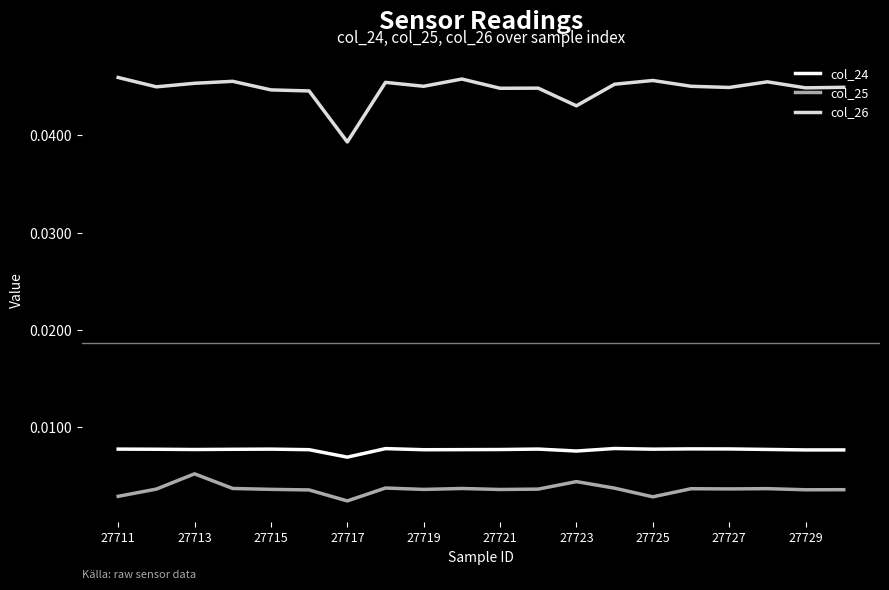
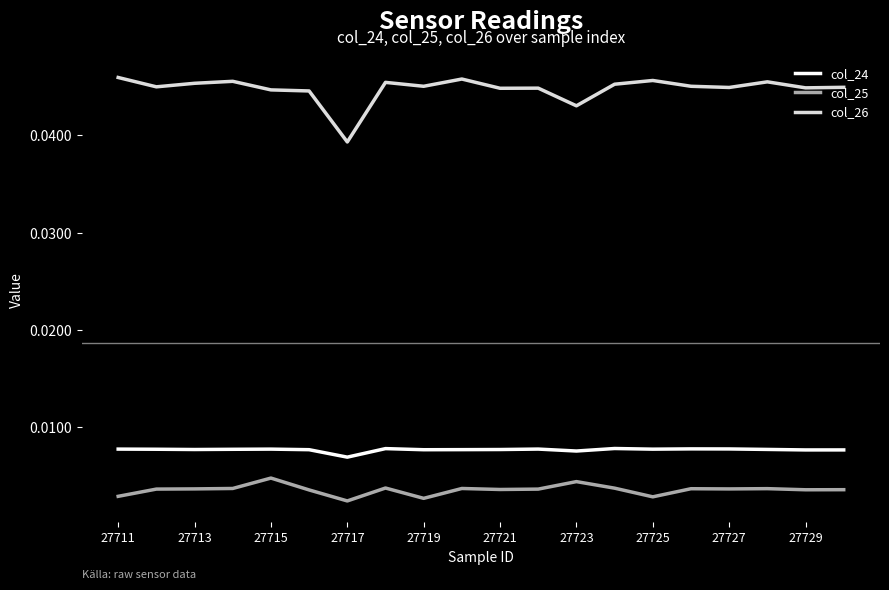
  {
    "col_25": {
      "27711": 0.003,
-     "27713": 0.005,
-     "27715": 0.004,
+     "27713": 0.004,
+     "27715": 0.005,
      "27717": 0.002,
-     "27719": 0.004,
+     "27719": 0.003,
      "27721": 0.004,
      "27723": 0.004,
      "27725": 0.003,
      "27727": 0.004,
      "27729": 0.004
    }
  }
